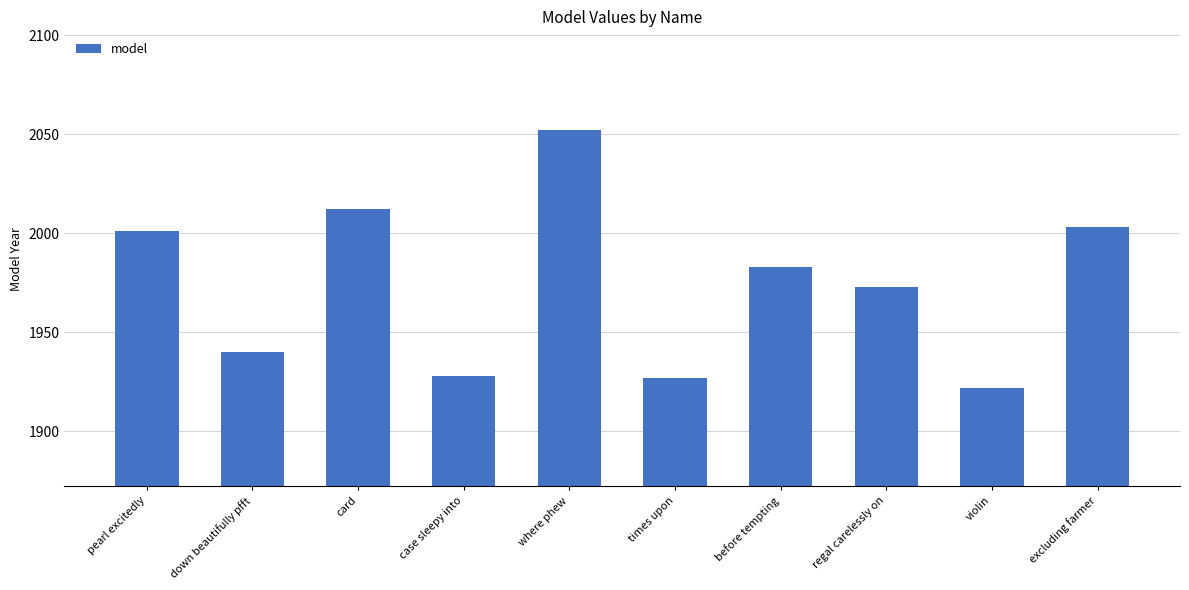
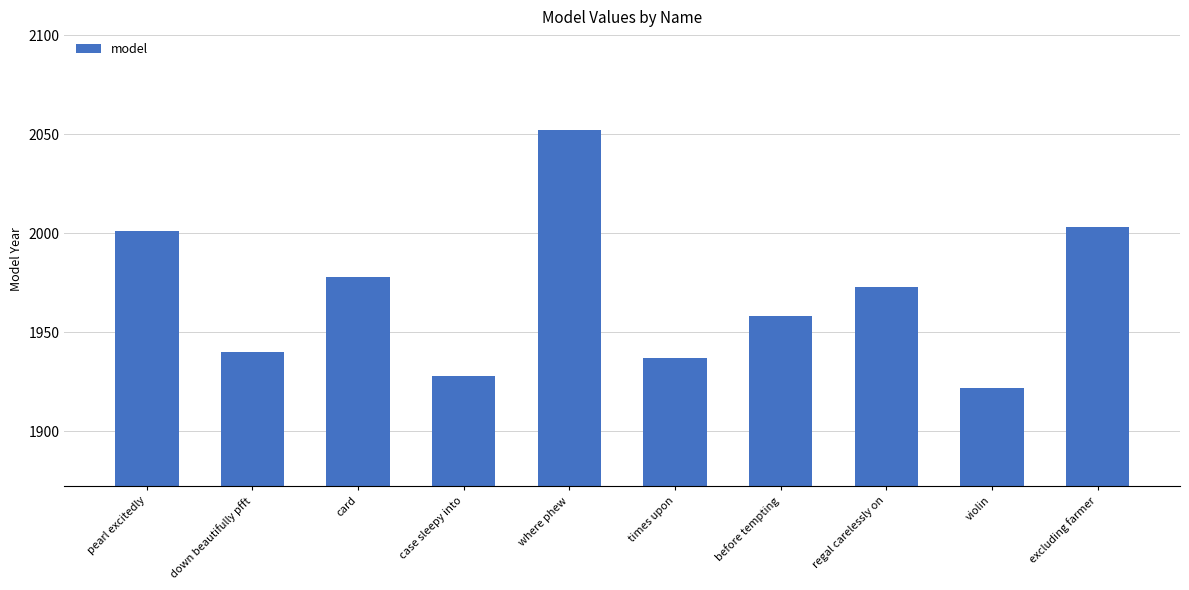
  {
    "pearl excitedly": 2001,
    "down beautifully pfft": 1940,
-   "card": 2012,
+   "card": 1978,
    "case sleepy into": 1928,
    "where phew": 2052,
-   "times upon": 1927,
-   "before tempting": 1983,
+   "times upon": 1937,
+   "before tempting": 1958,
    "regal carelessly on": 1973,
    "violin": 1922,
    "excluding farmer": 2003
  }
